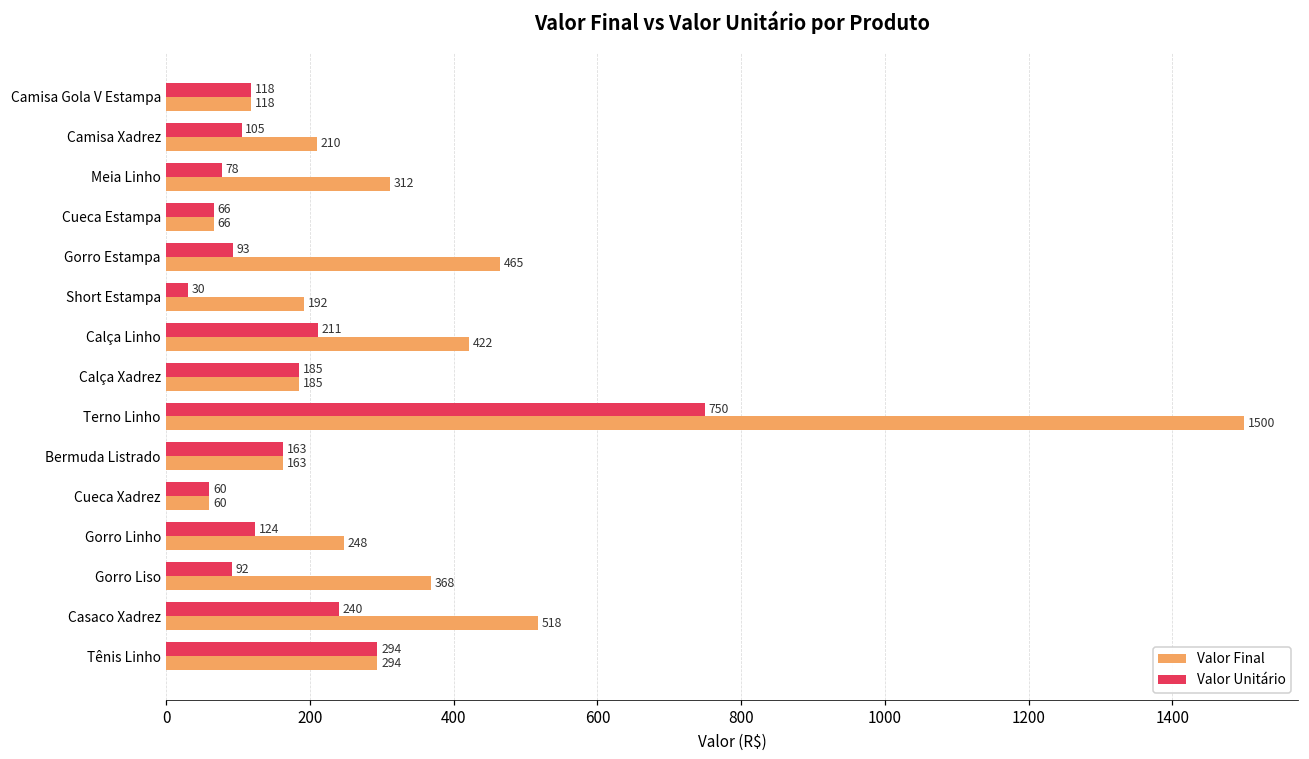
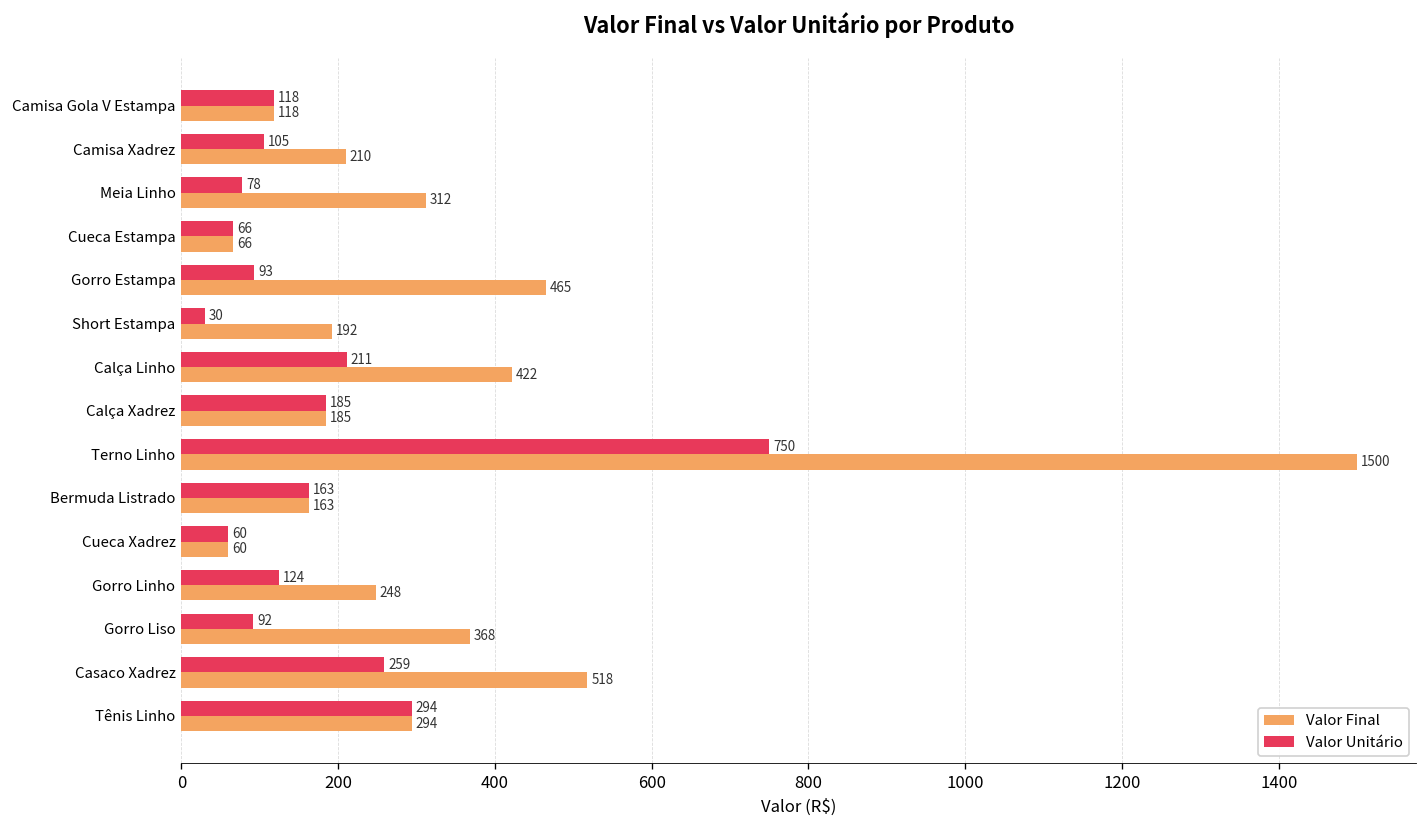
  {
    "Valor Final": {
      "Camisa Gola V Estampa": 118,
      "Camisa Xadrez": 210,
      "Meia Linho": 312,
      "Cueca Estampa": 66,
      "Gorro Estampa": 465,
      "Short Estampa": 192,
      "Calça Linho": 422,
      "Calça Xadrez": 185,
      "Terno Linho": 1500,
      "Bermuda Listrado": 163,
      "Cueca Xadrez": 60,
      "Gorro Linho": 248,
      "Gorro Liso": 368,
      "Casaco Xadrez": 518,
      "Tênis Linho": 294
    },
    "Valor Unitário": {
      "Camisa Gola V Estampa": 118,
      "Camisa Xadrez": 105,
      "Meia Linho": 78,
      "Cueca Estampa": 66,
      "Gorro Estampa": 93,
      "Short Estampa": 30,
      "Calça Linho": 211,
      "Calça Xadrez": 185,
      "Terno Linho": 750,
      "Bermuda Listrado": 163,
      "Cueca Xadrez": 60,
      "Gorro Linho": 124,
      "Gorro Liso": 92,
-     "Casaco Xadrez": 240,
+     "Casaco Xadrez": 259,
      "Tênis Linho": 294
    }
  }
